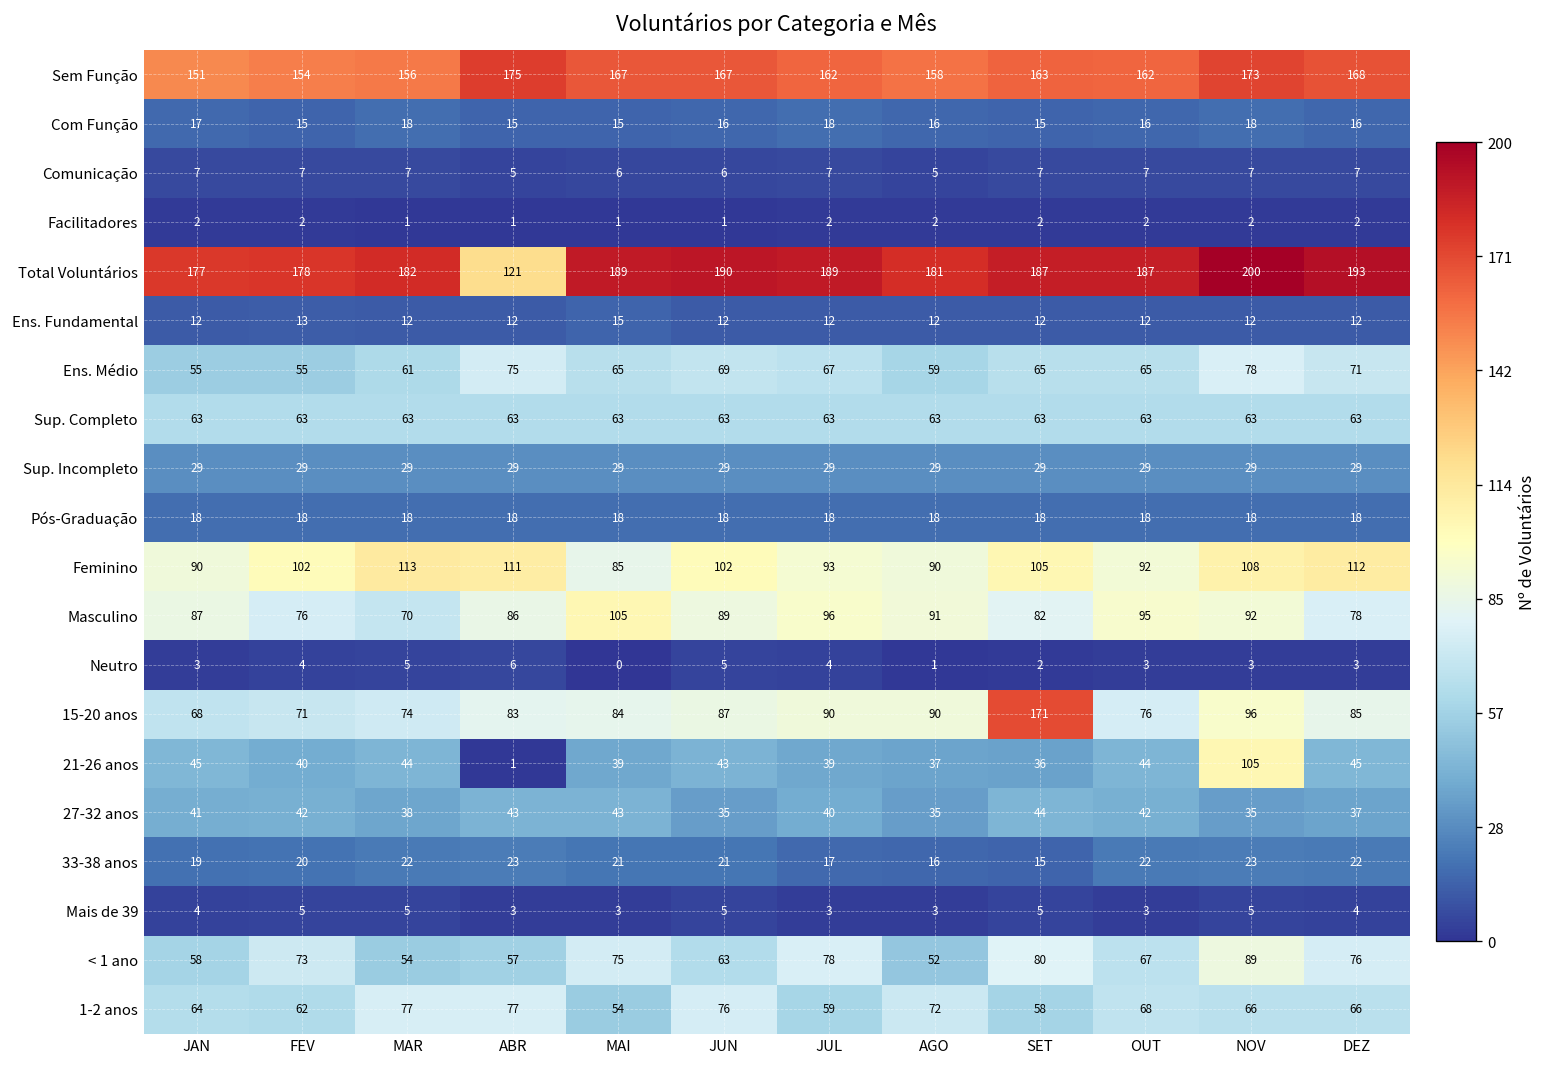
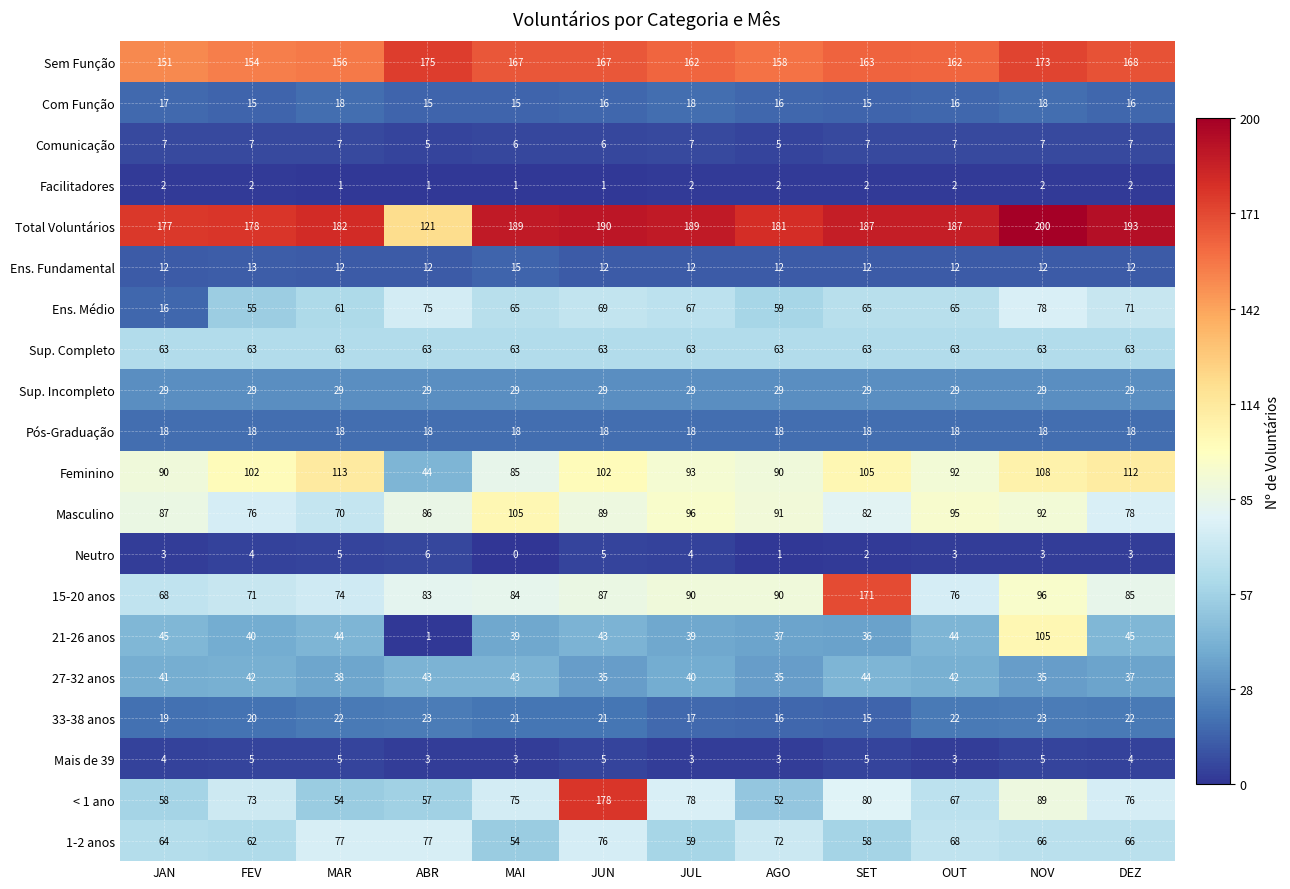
  {
    "Ens. Médio": {
-     "JAN": 55,
+     "JAN": 16,
      "FEV": 55,
      "MAR": 61,
      "ABR": 75,
      "MAI": 65,
      "JUN": 69,
      "JUL": 67,
      "AGO": 59,
      "SET": 65,
      "OUT": 65,
      "NOV": 78,
      "DEZ": 71
    },
    "Feminino": {
      "JAN": 90,
      "FEV": 102,
      "MAR": 113,
-     "ABR": 111,
+     "ABR": 44,
      "MAI": 85,
      "JUN": 102,
      "JUL": 93,
      "AGO": 90,
      "SET": 105,
      "OUT": 92,
      "NOV": 108,
      "DEZ": 112
    },
    "< 1 ano": {
      "JAN": 58,
      "FEV": 73,
      "MAR": 54,
      "ABR": 57,
      "MAI": 75,
-     "JUN": 63,
+     "JUN": 178,
      "JUL": 78,
      "AGO": 52,
      "SET": 80,
      "OUT": 67,
      "NOV": 89,
      "DEZ": 76
    }
  }
